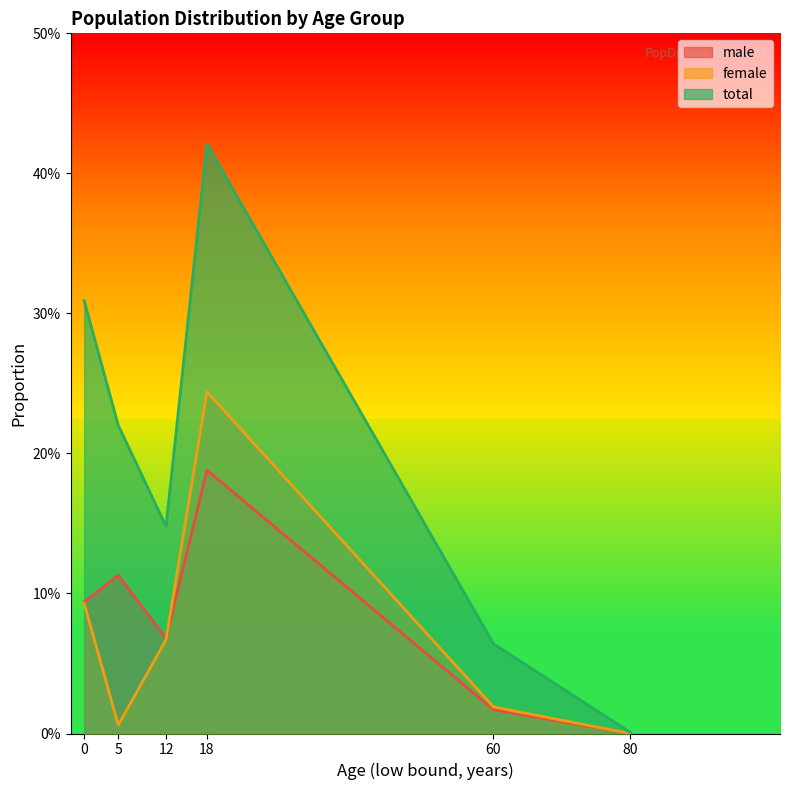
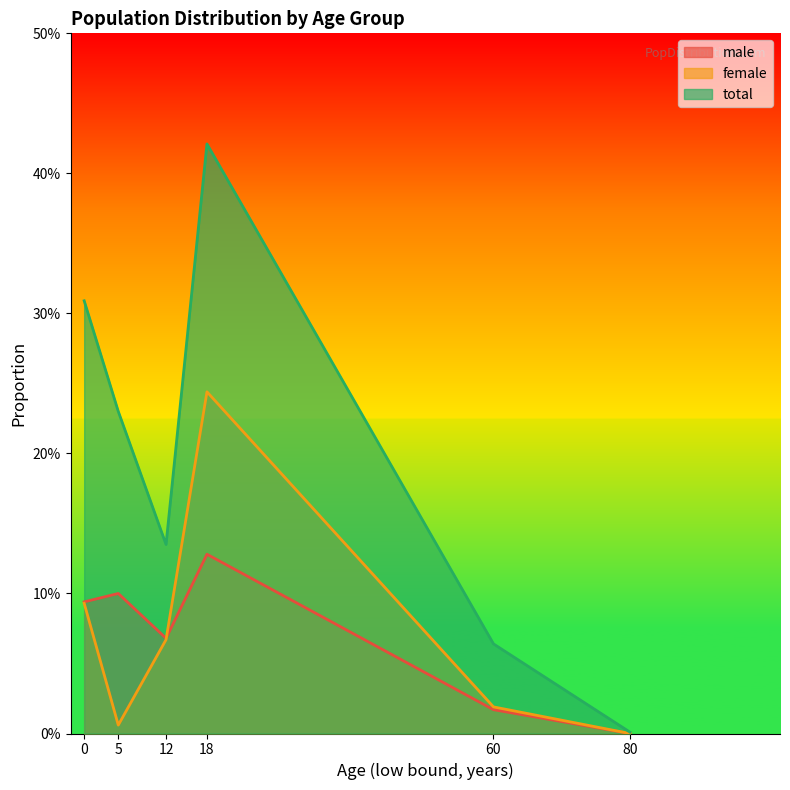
  {
    "male": {
-     "5": "11.3%",
-     "18": "18.8%",
+     "5": "10.0%",
+     "18": "12.8%",
      "60": "1.7%"
    },
    "female": {
      "5": "0.6%",
      "18": "24.4%",
      "60": "1.9%"
    },
    "total": {
      "0": "30.9%",
-     "5": "22.0%",
-     "12": "14.8%",
+     "5": "23.0%",
+     "12": "13.5%",
      "18": "42.1%",
      "60": "6.4%"
    }
  }
